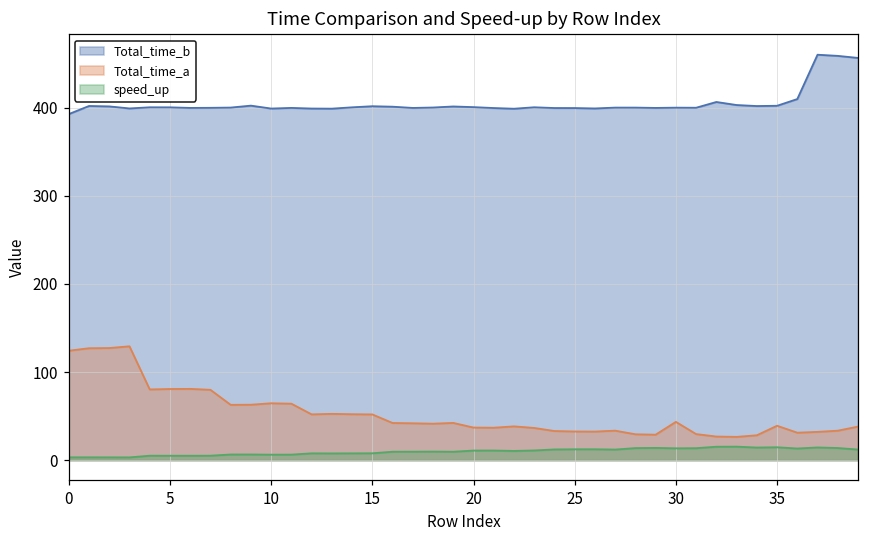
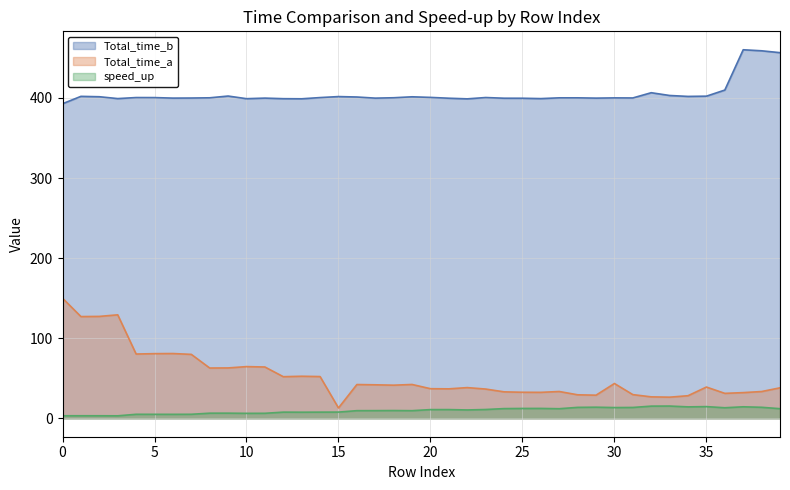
  {
    "Total_time_a": {
-     "0": 120,
+     "0": 150,
      "5": 80,
      "10": 60,
-     "15": 50,
+     "15": 10,
      "20": 40,
      "25": 30,
      "30": 40,
      "35": 40
    }
  }
